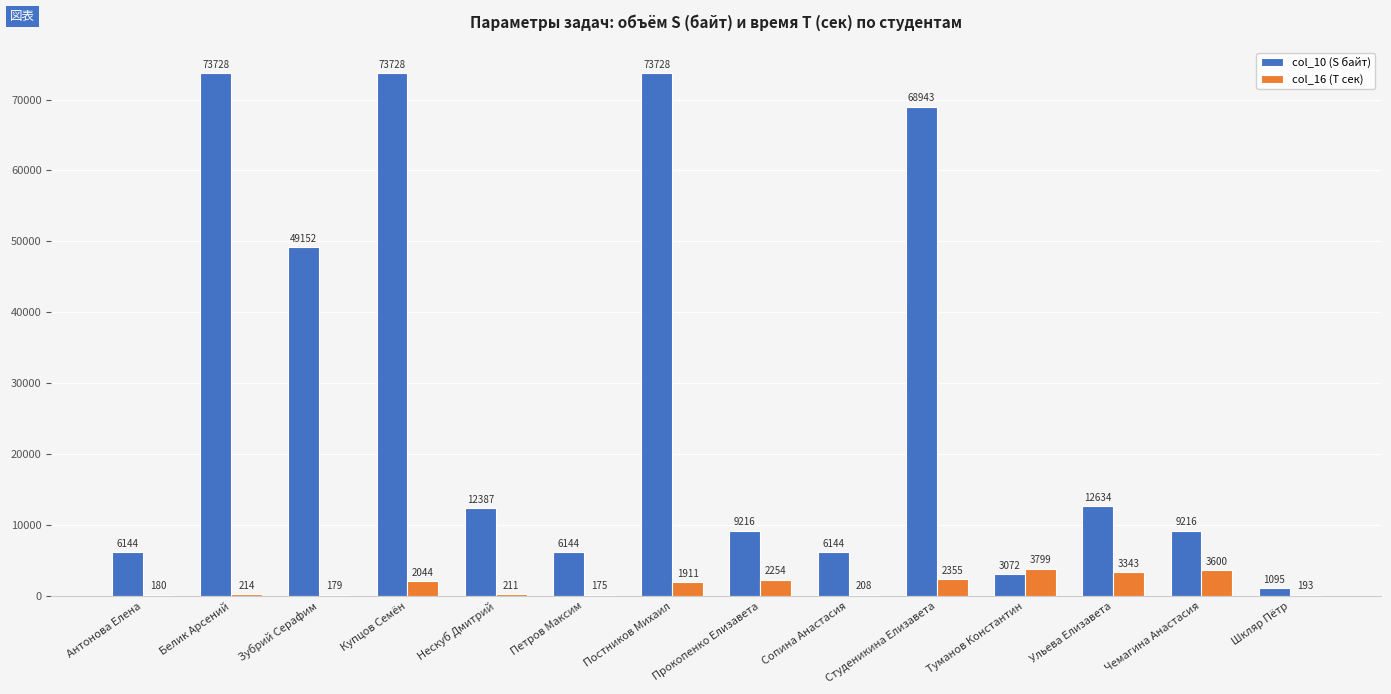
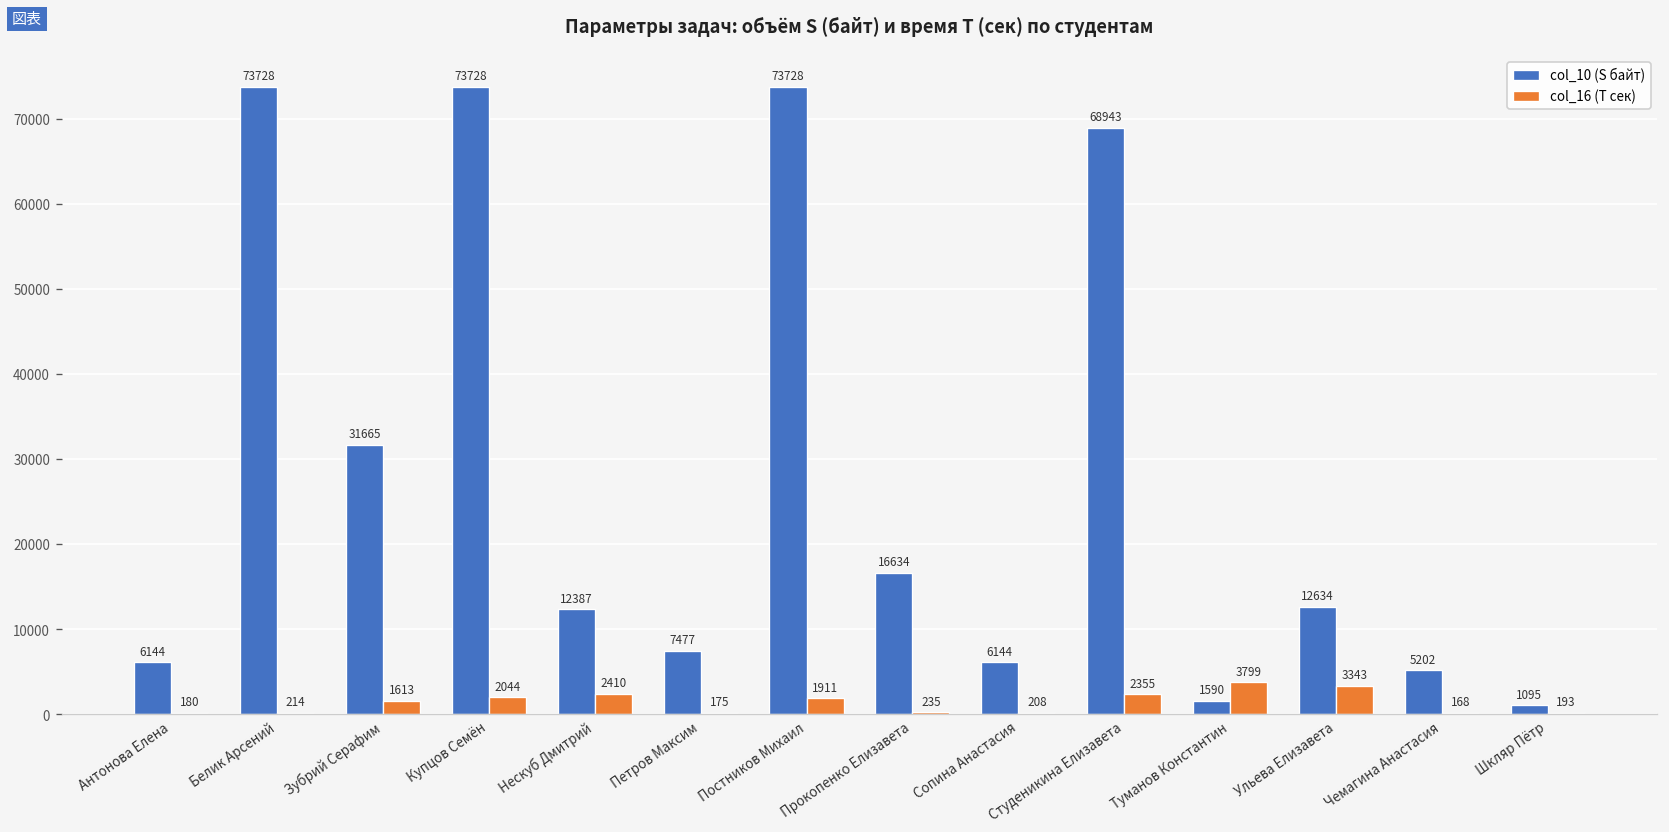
  {
    "col_10 (S байт)": {
      "Антонова Елена": 6144,
      "Белик Арсений": 73728,
-     "Зубрий Серафим": 49152,
+     "Зубрий Серафим": 31665,
      "Купцов Семён": 73728,
      "Нескуб Дмитрий": 12387,
-     "Петров Максим": 6144,
+     "Петров Максим": 7477,
      "Постников Михаил": 73728,
-     "Прокопенко Елизавета": 9216,
+     "Прокопенко Елизавета": 16634,
      "Сопина Анастасия": 6144,
      "Студеникина Елизавета": 68943,
-     "Туманов Константин": 3072,
+     "Туманов Константин": 1590,
      "Ульева Елизавета": 12634,
-     "Чемагина Анастасия": 9216,
+     "Чемагина Анастасия": 5202,
      "Шкляр Пётр": 1095
    },
    "col_16 (T сек)": {
      "Антонова Елена": 180,
      "Белик Арсений": 214,
-     "Зубрий Серафим": 179,
+     "Зубрий Серафим": 1613,
      "Купцов Семён": 2044,
-     "Нескуб Дмитрий": 211,
+     "Нескуб Дмитрий": 2410,
      "Петров Максим": 175,
      "Постников Михаил": 1911,
-     "Прокопенко Елизавета": 2254,
+     "Прокопенко Елизавета": 235,
      "Сопина Анастасия": 208,
      "Студеникина Елизавета": 2355,
      "Туманов Константин": 3799,
      "Ульева Елизавета": 3343,
-     "Чемагина Анастасия": 3600,
+     "Чемагина Анастасия": 168,
      "Шкляр Пётр": 193
    }
  }
